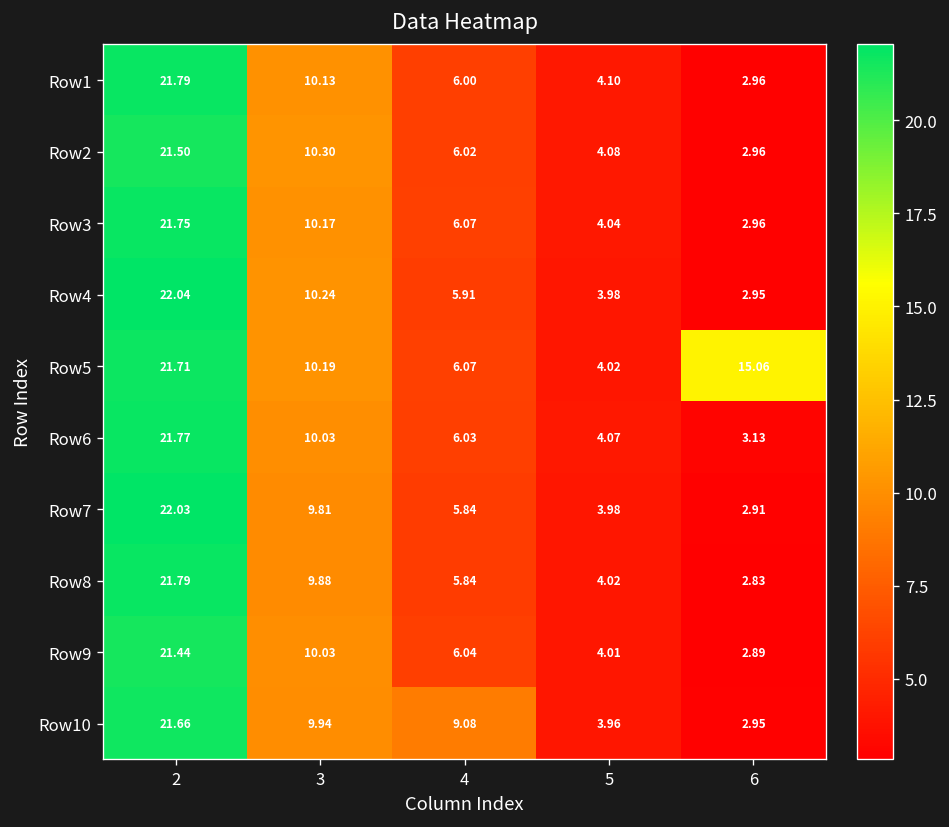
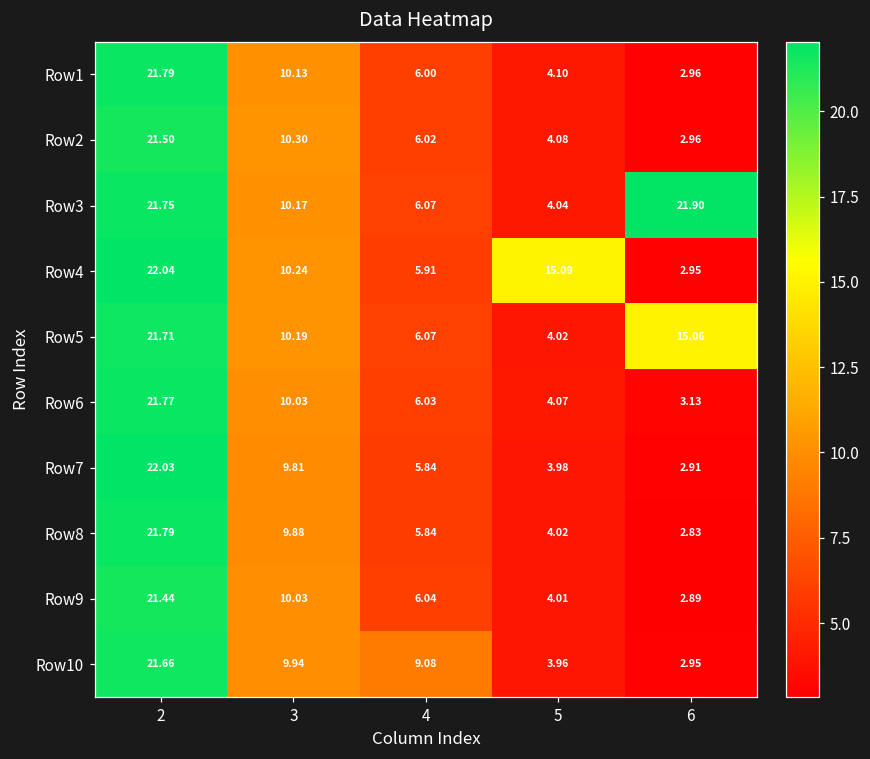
  {
    "Row1": {
      "2": 21.79,
      "3": 10.13,
      "4": 6.00,
      "5": 4.10,
      "6": 2.96
    },
    "Row2": {
      "2": 21.50,
      "3": 10.30,
      "4": 6.02,
      "5": 4.08,
      "6": 2.96
    },
    "Row3": {
      "2": 21.75,
      "3": 10.17,
      "4": 6.07,
      "5": 4.04,
-     "6": 2.96
+     "6": 21.90
    },
    "Row4": {
      "2": 22.04,
      "3": 10.24,
      "4": 5.91,
-     "5": 3.98,
+     "5": 15.09,
      "6": 2.95
    },
    "Row5": {
      "2": 21.71,
      "3": 10.19,
      "4": 6.07,
      "5": 4.02,
      "6": 15.06
    },
    "Row6": {
      "2": 21.77,
      "3": 10.03,
      "4": 6.03,
      "5": 4.07,
      "6": 3.13
    },
    "Row7": {
      "2": 22.03,
      "3": 9.81,
      "4": 5.84,
      "5": 3.98,
      "6": 2.91
    },
    "Row8": {
      "2": 21.79,
      "3": 9.88,
      "4": 5.84,
      "5": 4.02,
      "6": 2.83
    },
    "Row9": {
      "2": 21.44,
      "3": 10.03,
      "4": 6.04,
      "5": 4.01,
      "6": 2.89
    },
    "Row10": {
      "2": 21.66,
      "3": 9.94,
      "4": 9.08,
      "5": 3.96,
      "6": 2.95
    }
  }
